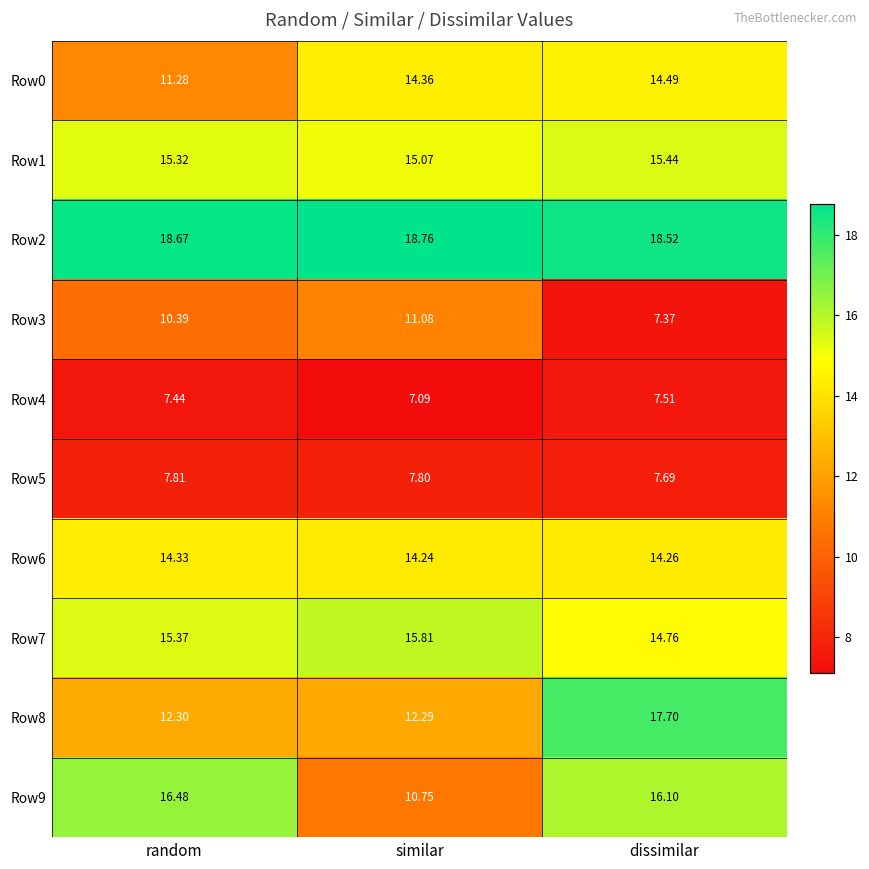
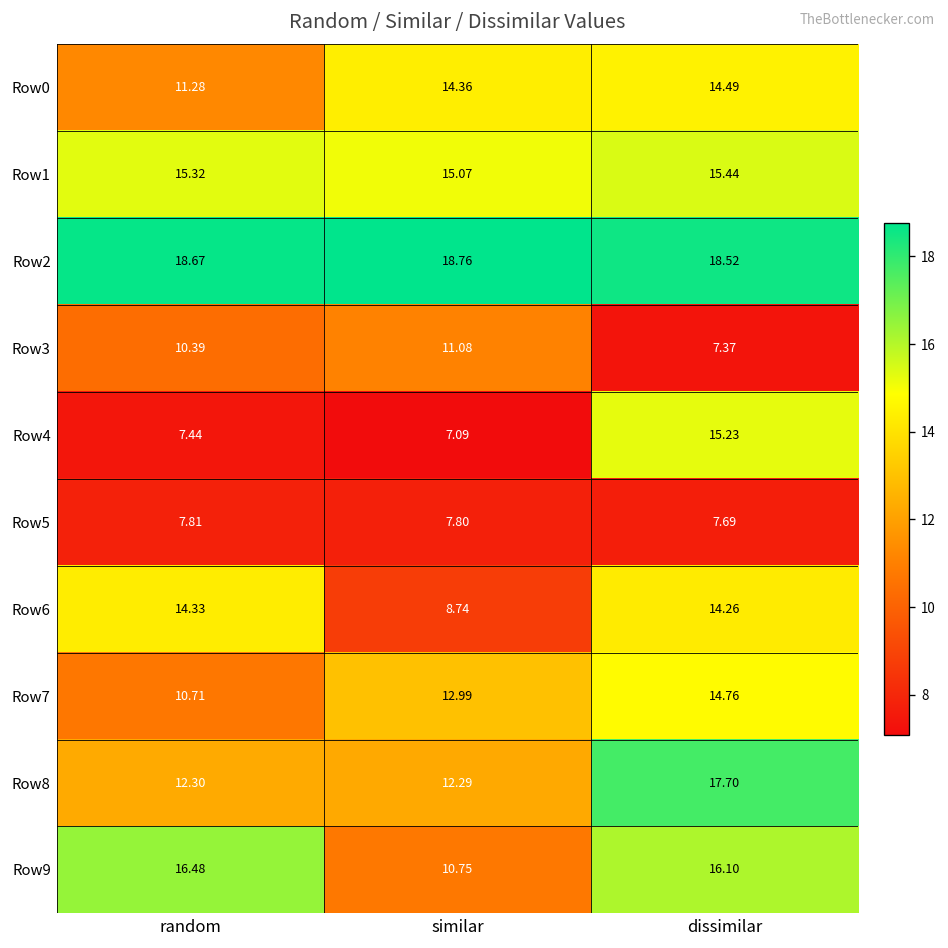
  {
    "Row0": {
      "random": 11.28,
      "similar": 14.36,
      "dissimilar": 14.49
    },
    "Row1": {
      "random": 15.32,
      "similar": 15.07,
      "dissimilar": 15.44
    },
    "Row2": {
      "random": 18.67,
      "similar": 18.76,
      "dissimilar": 18.52
    },
    "Row3": {
      "random": 10.39,
      "similar": 11.08,
      "dissimilar": 7.37
    },
    "Row4": {
      "random": 7.44,
      "similar": 7.09,
-     "dissimilar": 7.51
+     "dissimilar": 15.23
    },
    "Row5": {
      "random": 7.81,
      "similar": 7.80,
      "dissimilar": 7.69
    },
    "Row6": {
      "random": 14.33,
-     "similar": 14.24,
+     "similar": 8.74,
      "dissimilar": 14.26
    },
    "Row7": {
-     "random": 15.37,
-     "similar": 15.81,
+     "random": 10.71,
+     "similar": 12.99,
      "dissimilar": 14.76
    },
    "Row8": {
      "random": 12.30,
      "similar": 12.29,
      "dissimilar": 17.70
    },
    "Row9": {
      "random": 16.48,
      "similar": 10.75,
      "dissimilar": 16.10
    }
  }
